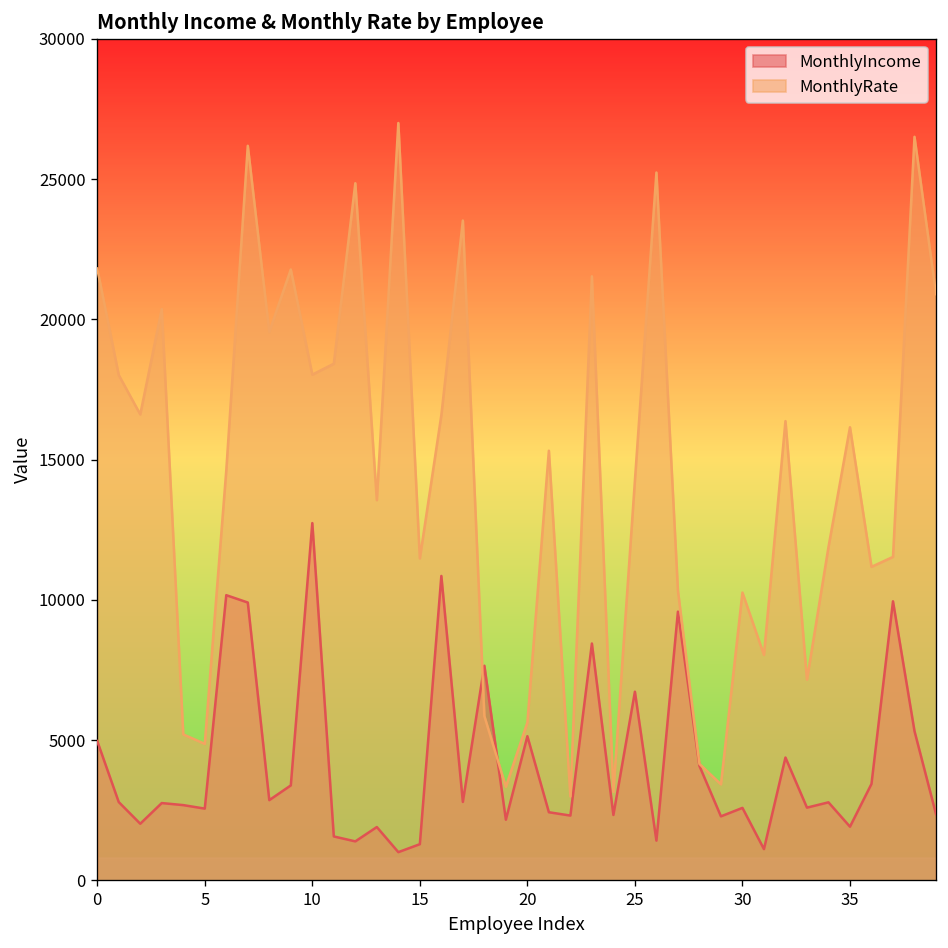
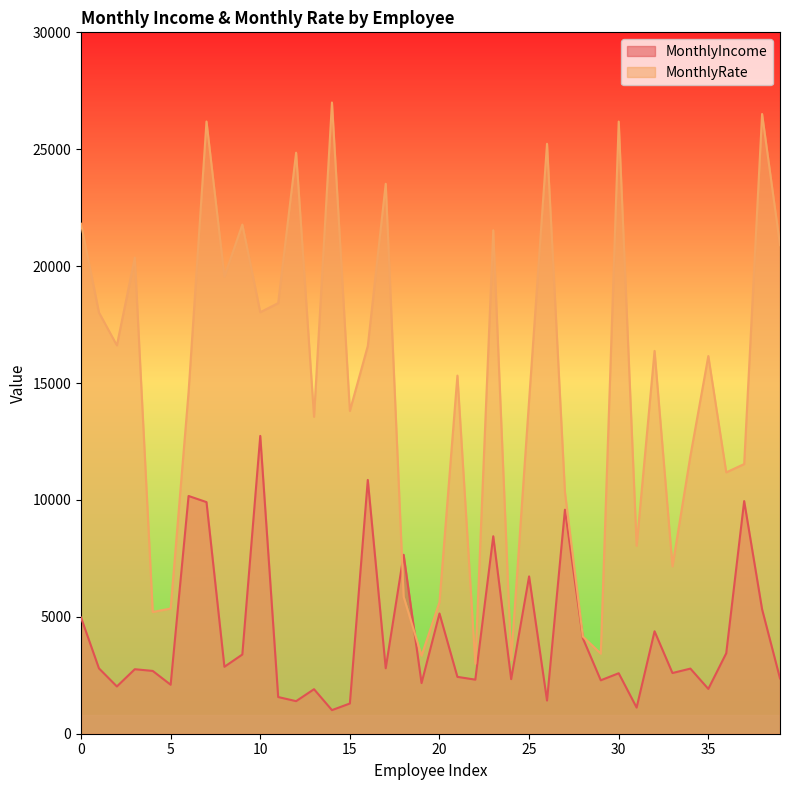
  {
    "MonthlyIncome": {
      "0": 5000,
-     "5": 2600,
+     "5": 2100,
      "10": 12700,
      "15": 1300,
      "20": 5100,
      "25": 6700,
      "30": 2600,
      "35": 1900
    },
    "MonthlyRate": {
      "0": 21800,
-     "5": 4900,
+     "5": 5400,
      "10": 18000,
-     "15": 11500,
+     "15": 13800,
      "20": 5600,
      "25": 14300,
-     "30": 10300,
+     "30": 26200,
      "35": 16200
    }
  }
